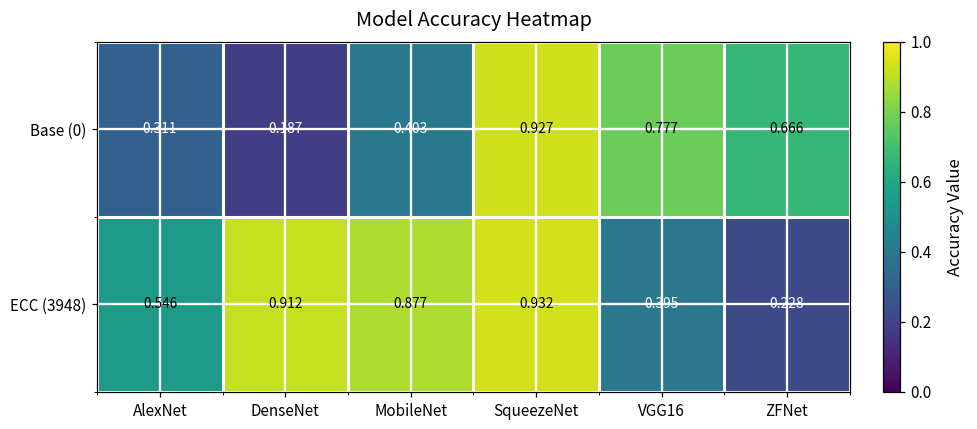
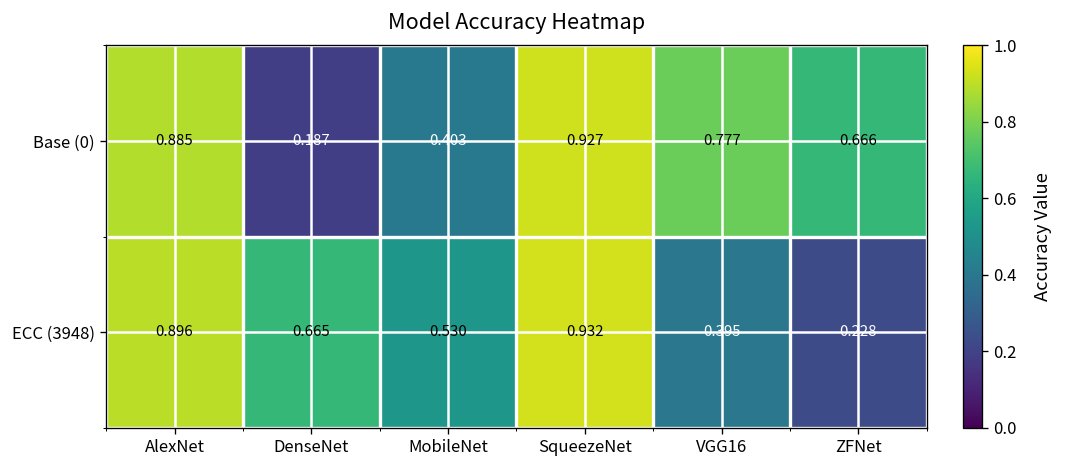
  {
    "Base (0)": {
-     "AlexNet": 0.311,
+     "AlexNet": 0.885,
      "DenseNet": 0.187,
      "MobileNet": 0.403,
      "SqueezeNet": 0.927,
      "VGG16": 0.777,
      "ZFNet": 0.666
    },
    "ECC (3948)": {
-     "AlexNet": 0.546,
-     "DenseNet": 0.912,
-     "MobileNet": 0.877,
+     "AlexNet": 0.896,
+     "DenseNet": 0.665,
+     "MobileNet": 0.530,
      "SqueezeNet": 0.932,
      "VGG16": 0.395,
      "ZFNet": 0.228
    }
  }
